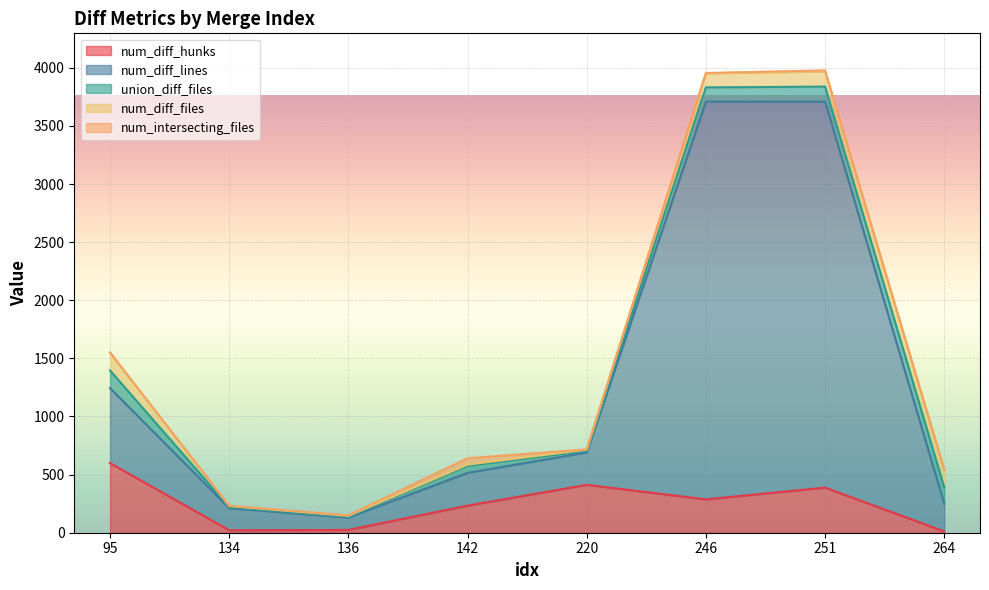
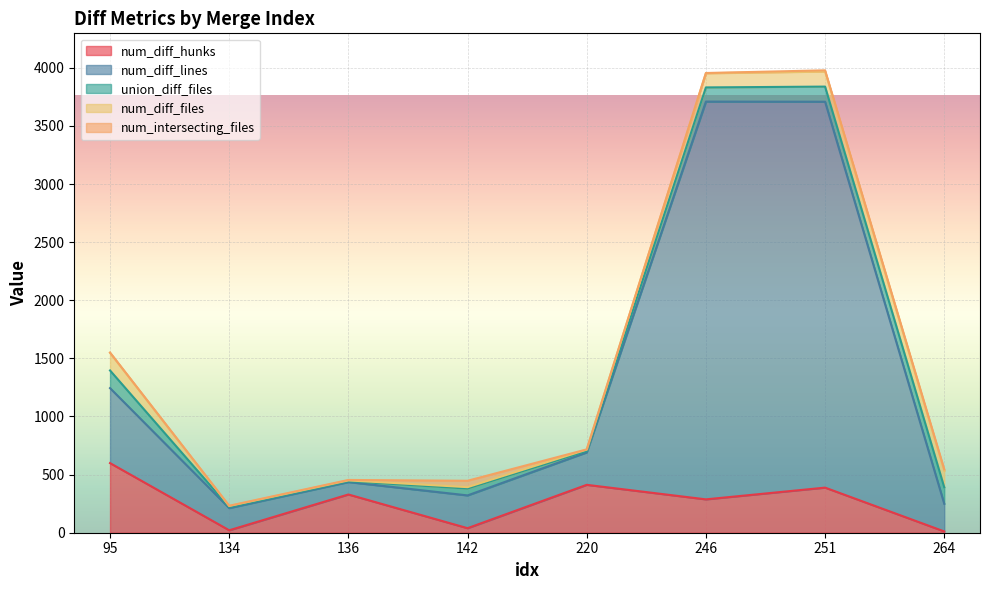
  {
    "num_diff_hunks": {
      "95": 600,
      "134": 20,
-     "136": 20,
-     "142": 230,
+     "136": 330,
+     "142": 40,
      "220": 410,
      "246": 290,
      "251": 390,
      "264": 10
    }
  }
